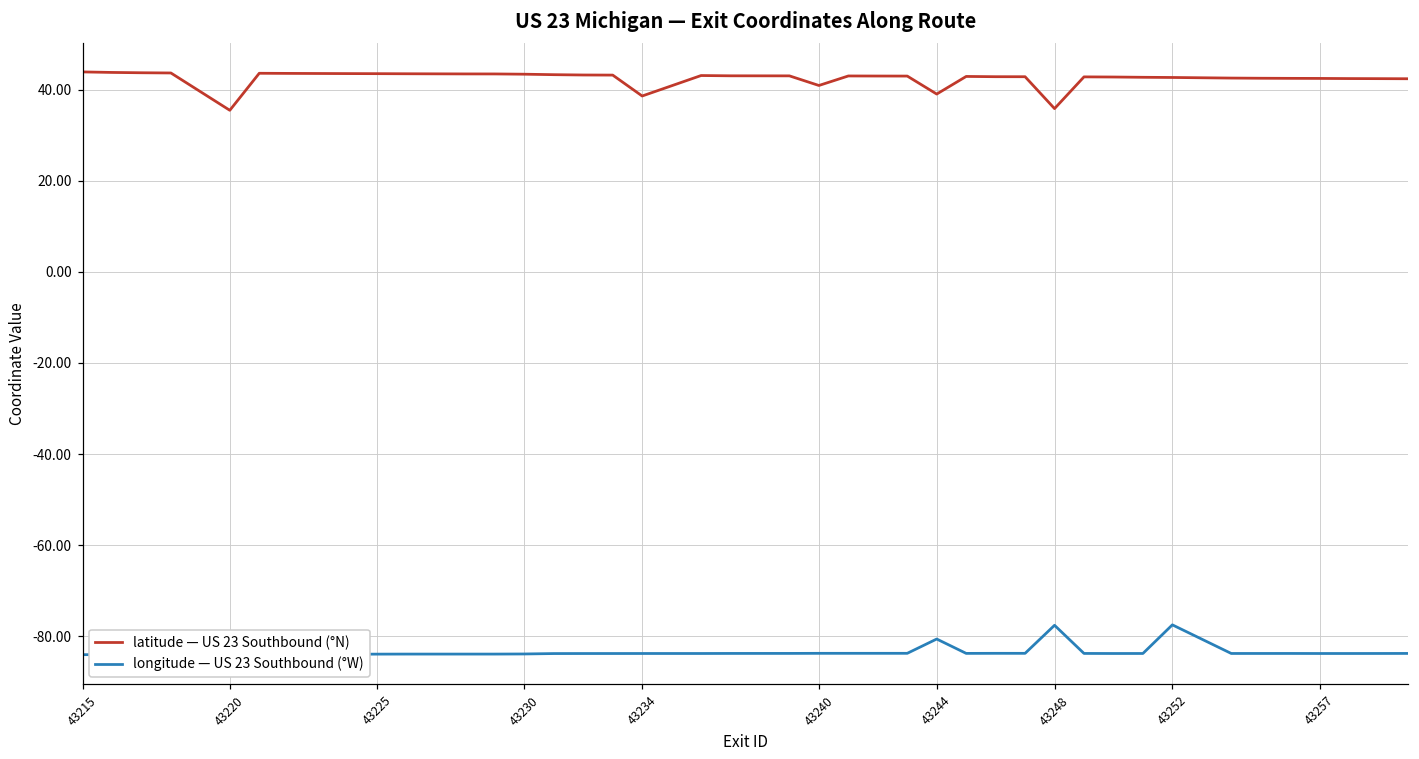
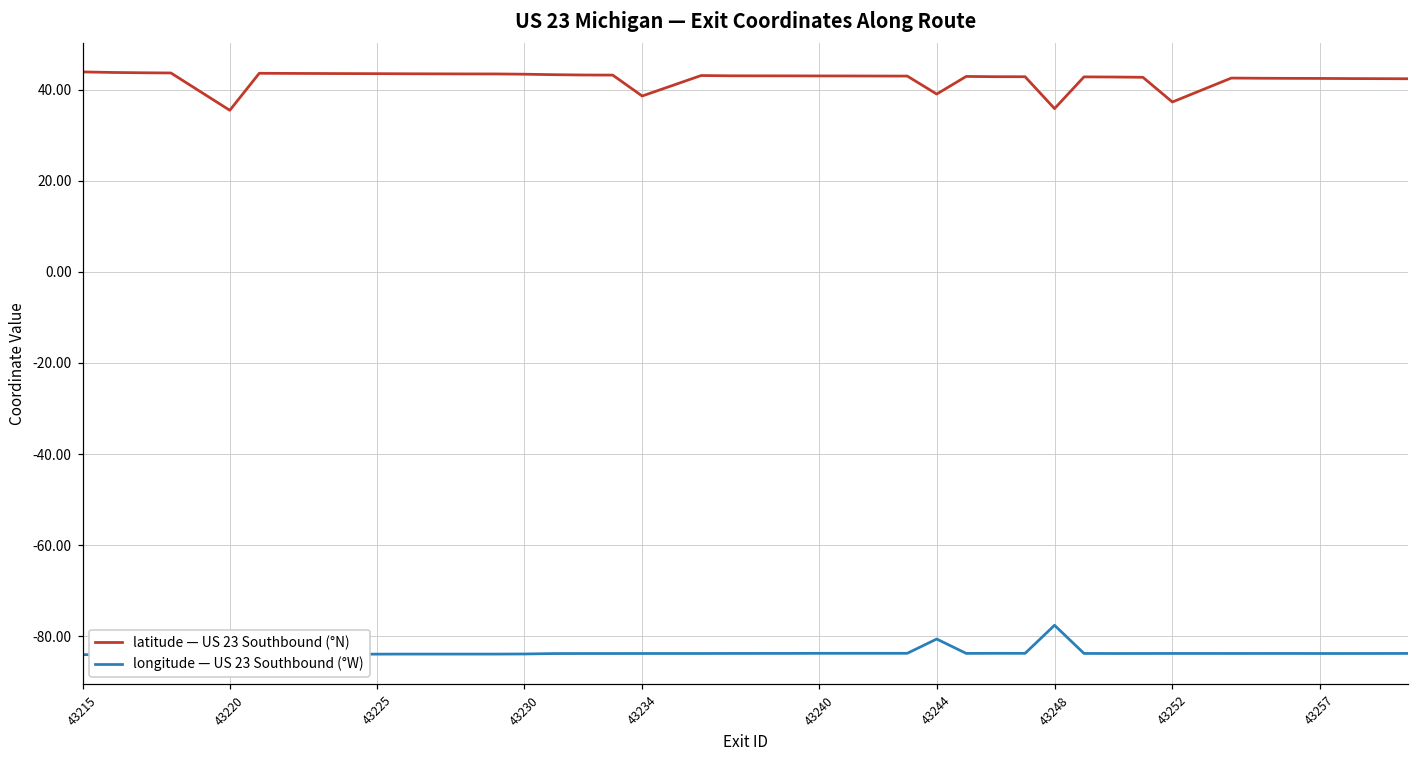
  {
    "latitude — US 23 Southbound (°N)": {
      "43215": 44,
      "43220": 35,
      "43225": 43,
      "43230": 43,
      "43234": 39,
-     "43240": 41,
+     "43240": 43,
      "43244": 39,
      "43248": 36,
-     "43252": 43,
+     "43252": 37,
      "43257": 42
    },
    "longitude — US 23 Southbound (°W)": {
      "43215": -84,
      "43225": -84,
      "43230": -84,
      "43234": -84,
      "43240": -84,
      "43244": -81,
      "43248": -78,
-     "43252": -77,
+     "43252": -84,
      "43257": -84
    }
  }
